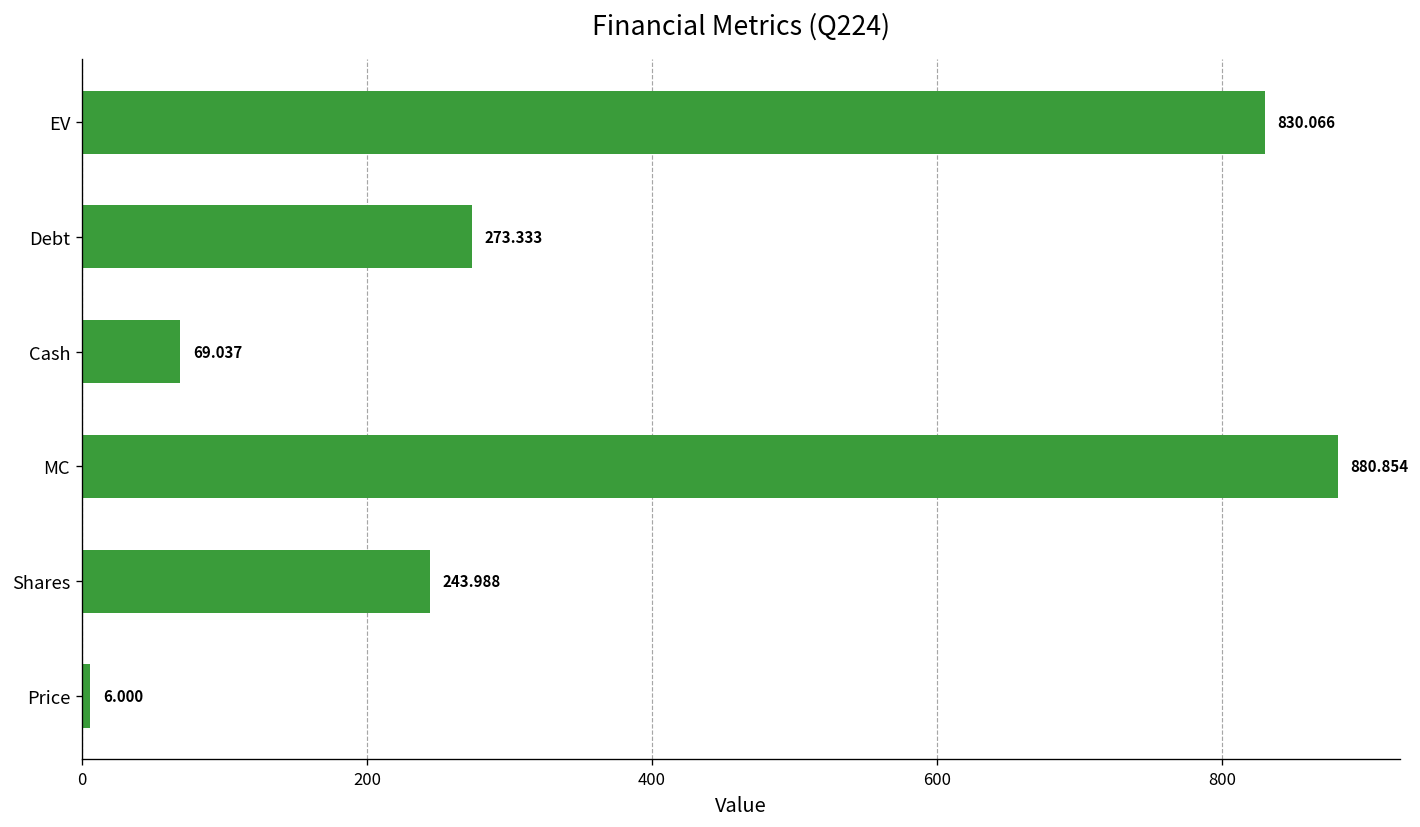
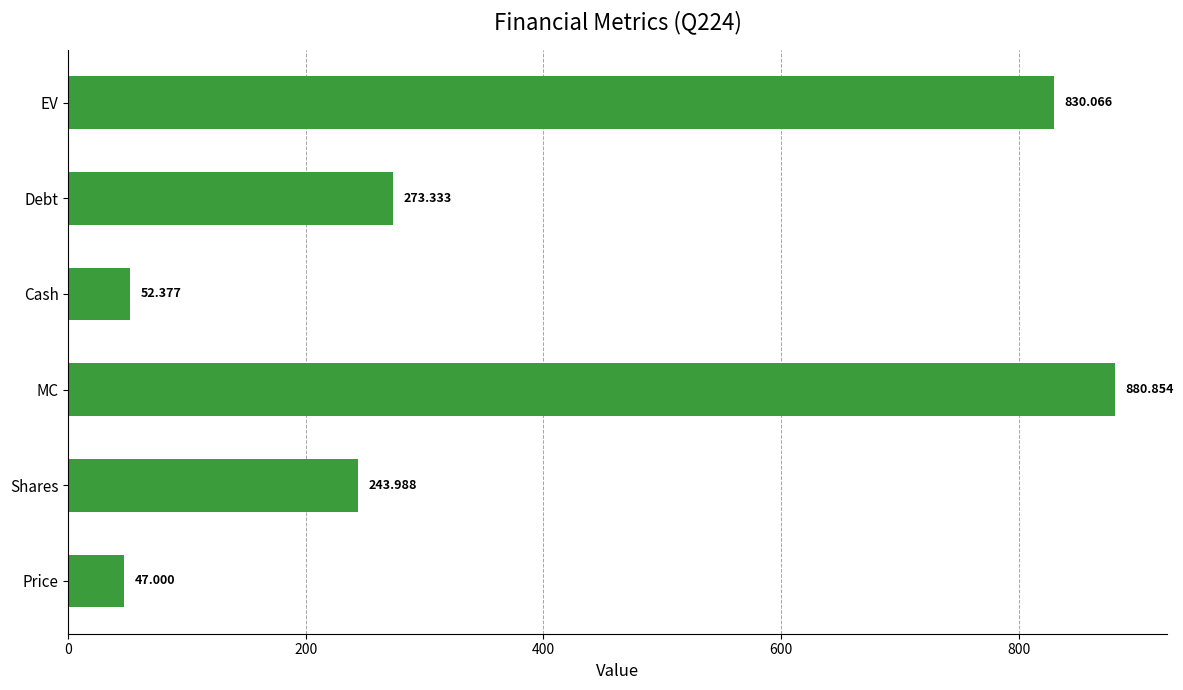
  {
    "EV": 830.066,
    "Debt": 273.333,
-   "Cash": 69.037,
+   "Cash": 52.377,
    "MC": 880.854,
    "Shares": 243.988,
-   "Price": 6.000
+   "Price": 47.000
  }
